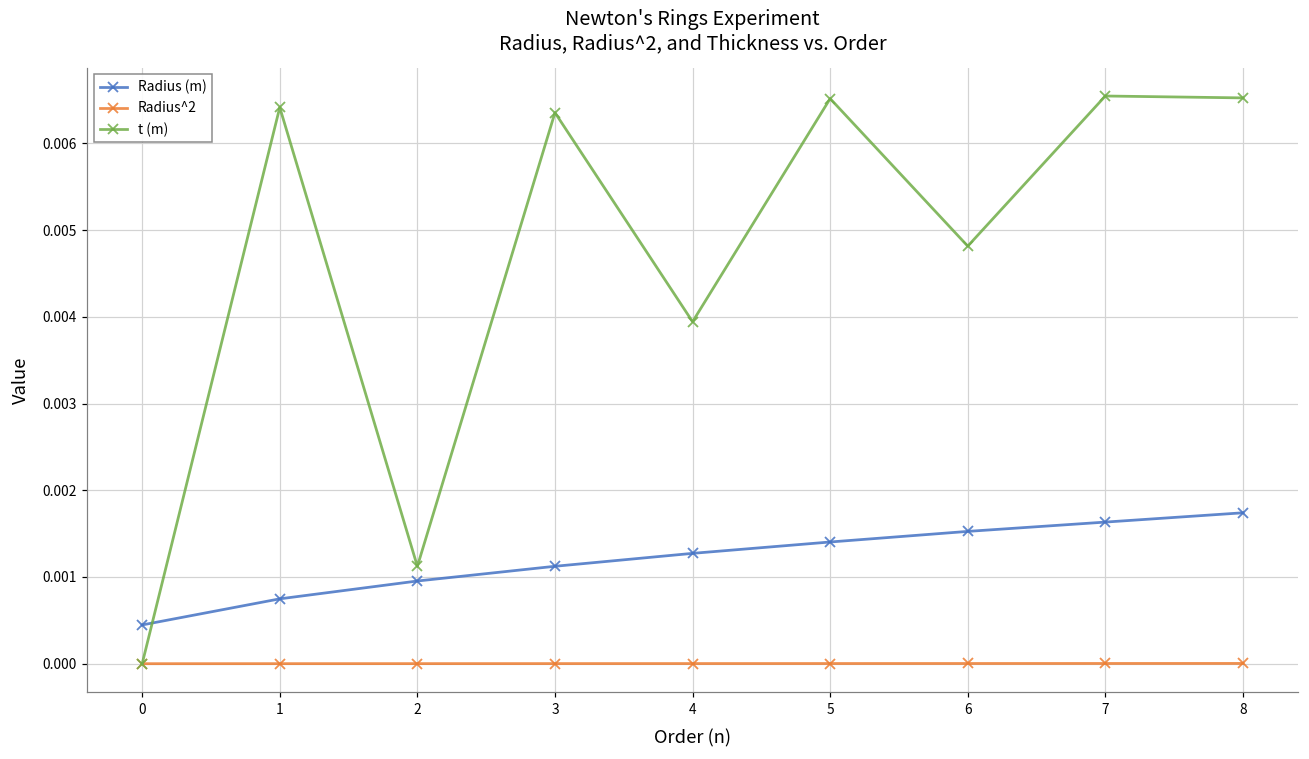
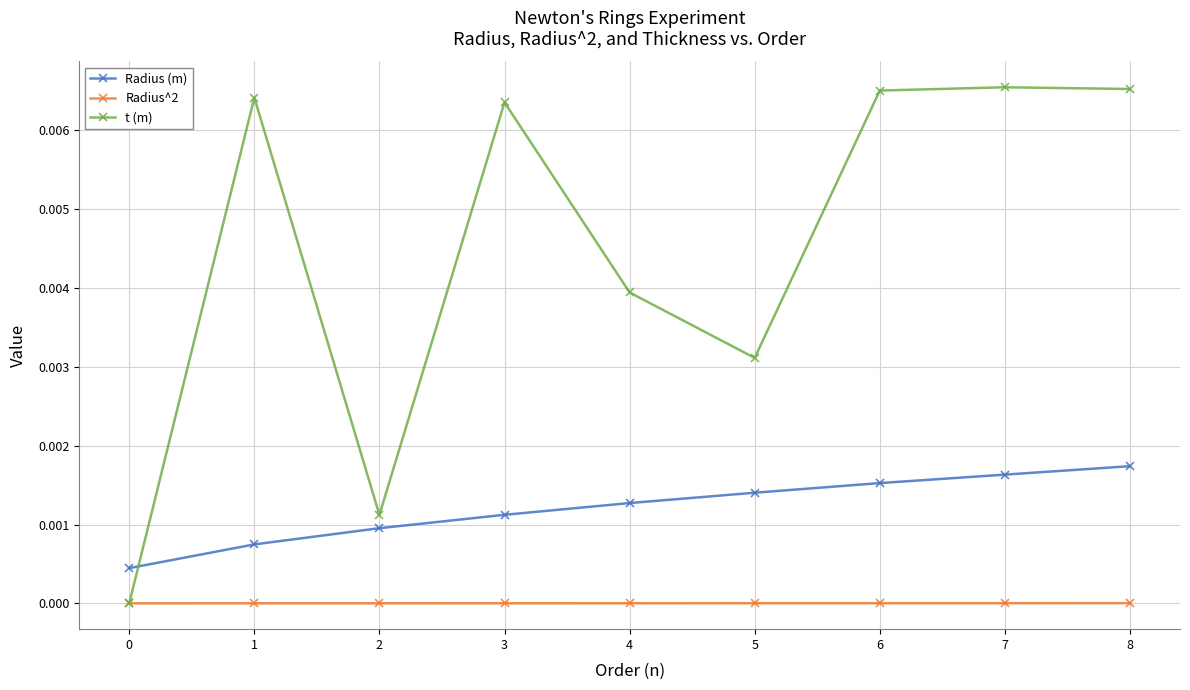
  {
    "Radius (m)": {
      "0": 0.0004,
      "1": 0.0007,
      "2": 0.0010,
      "3": 0.0011,
      "4": 0.0013,
      "5": 0.0014,
      "6": 0.0015,
      "7": 0.0016,
      "8": 0.0017
    },
    "Radius^2": {
      "1": 0.0000,
      "2": 0.0000,
      "3": 0.0000,
      "4": 0.0000,
      "5": 0.0000,
      "6": 0.0000,
      "7": 0.0000,
      "8": 0.0000
    },
    "t (m)": {
      "1": 0.0064,
      "2": 0.0011,
      "3": 0.0064,
      "4": 0.0039,
-     "5": 0.0065,
-     "6": 0.0048,
+     "5": 0.0031,
+     "6": 0.0065,
      "7": 0.0065,
      "8": 0.0065
    }
  }
